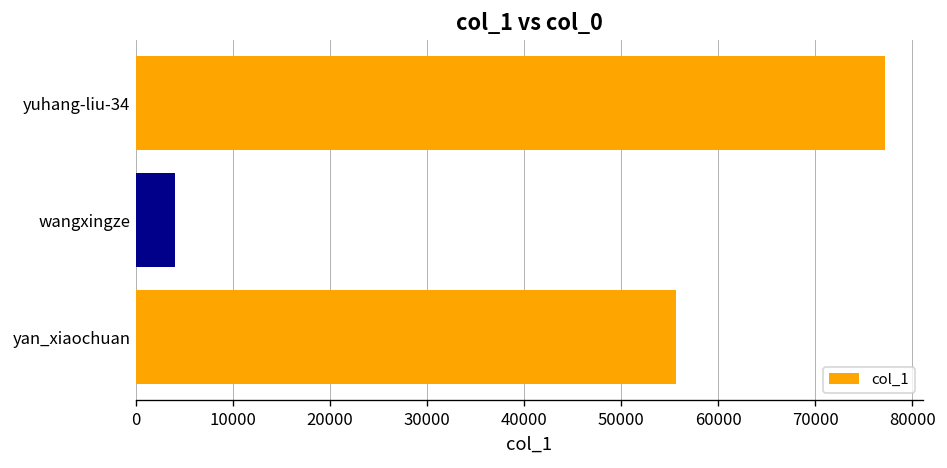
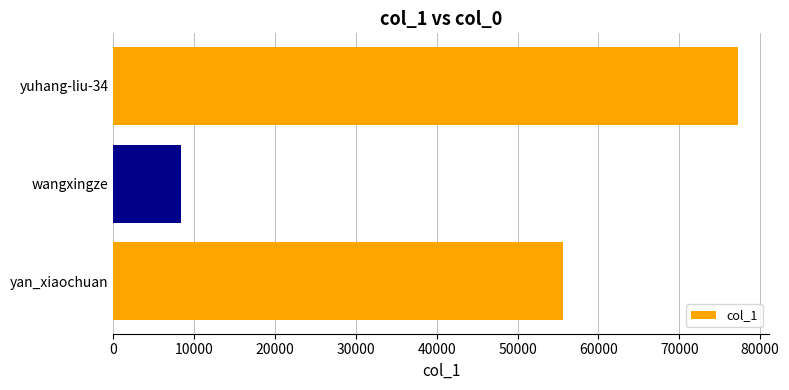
  {
    "yuhang-liu-34": 77000,
-   "wangxingze": 4000,
+   "wangxingze": 8000,
    "yan_xiaochuan": 56000
  }
